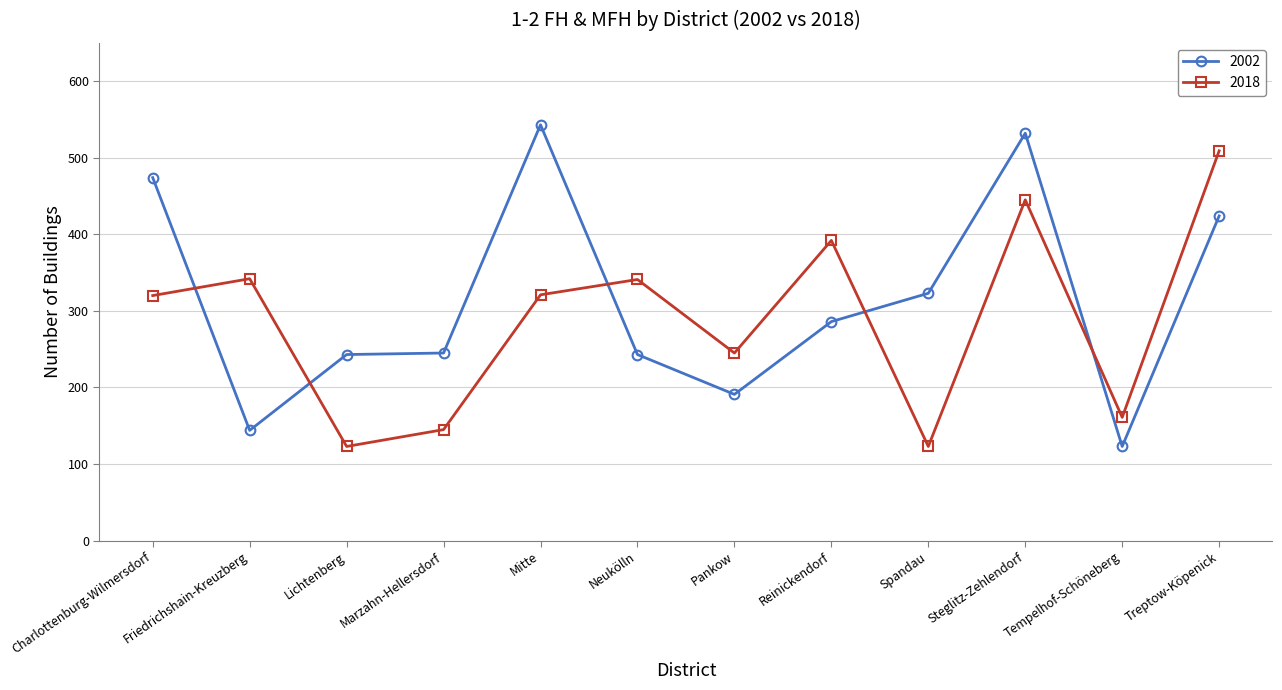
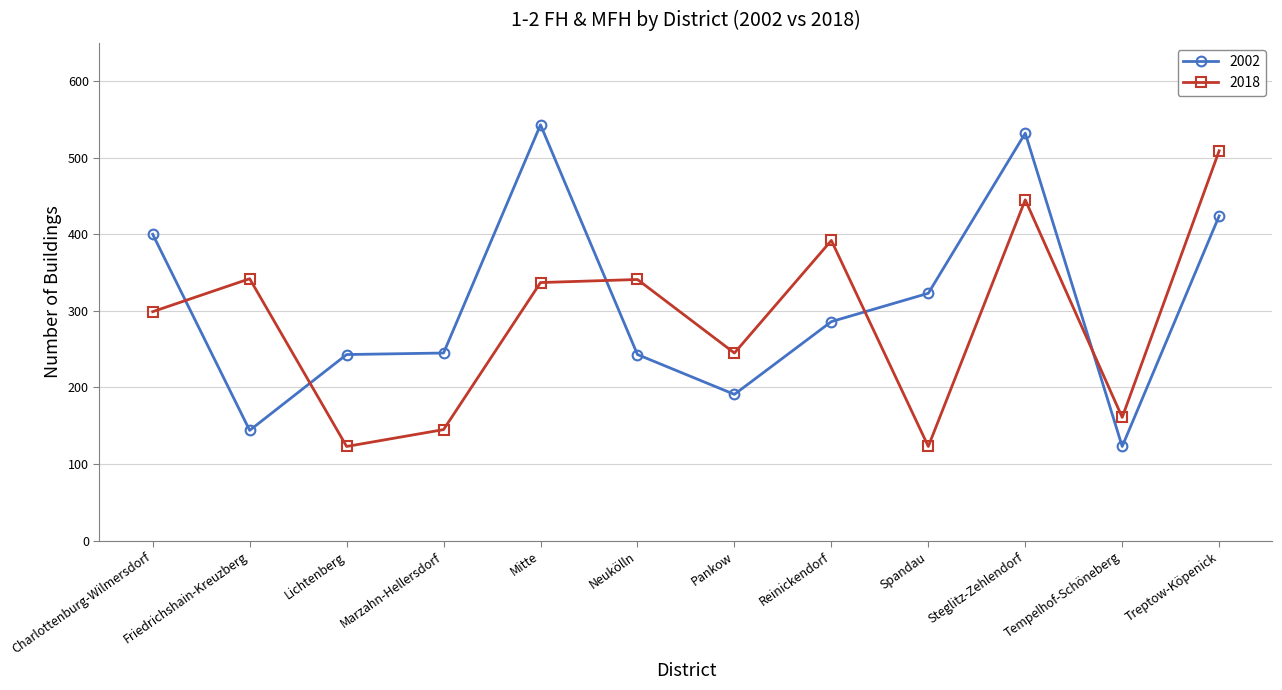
  {
    "2002": {
-     "Charlottenburg-Wilmersdorf": 470,
+     "Charlottenburg-Wilmersdorf": 400,
      "Friedrichshain-Kreuzberg": 140,
      "Lichtenberg": 240,
      "Marzahn-Hellersdorf": 250,
      "Mitte": 540,
      "Neukölln": 240,
      "Pankow": 190,
      "Reinickendorf": 290,
      "Spandau": 320,
      "Steglitz-Zehlendorf": 530,
      "Tempelhof-Schöneberg": 120,
      "Treptow-Köpenick": 420
    },
    "2018": {
-     "Charlottenburg-Wilmersdorf": 320,
+     "Charlottenburg-Wilmersdorf": 300,
      "Friedrichshain-Kreuzberg": 340,
      "Lichtenberg": 120,
      "Marzahn-Hellersdorf": 150,
-     "Mitte": 320,
+     "Mitte": 340,
      "Neukölln": 340,
      "Pankow": 250,
      "Reinickendorf": 390,
      "Spandau": 120,
      "Steglitz-Zehlendorf": 450,
      "Tempelhof-Schöneberg": 160,
      "Treptow-Köpenick": 510
    }
  }
